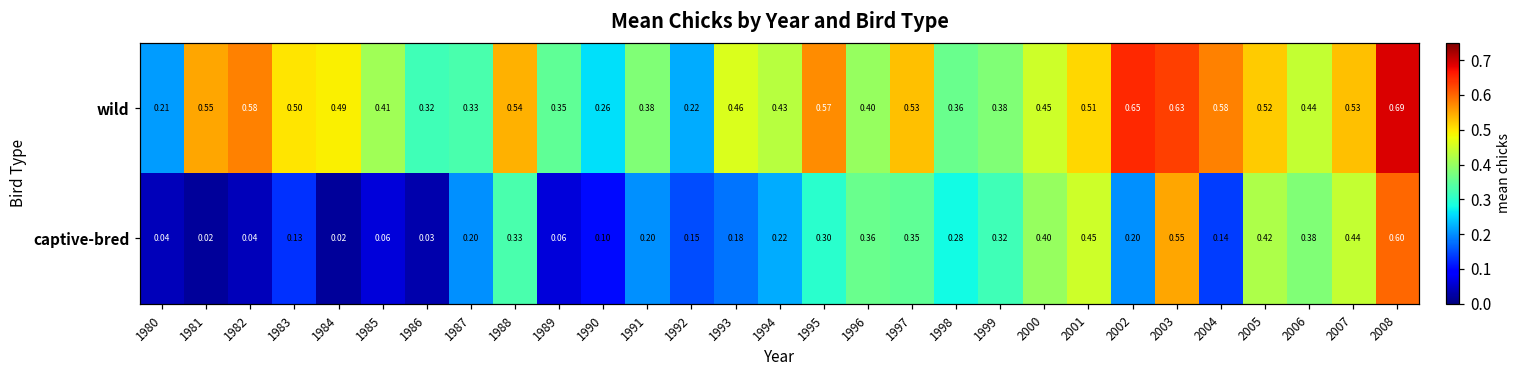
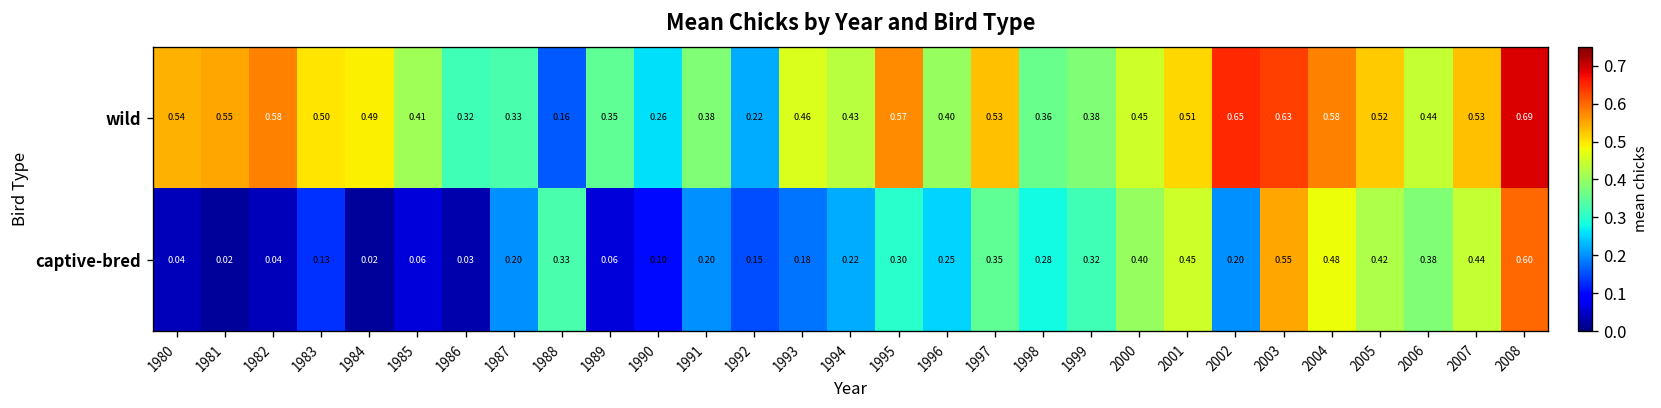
  {
    "wild": {
-     "1980": 0.21,
+     "1980": 0.54,
      "1981": 0.55,
      "1982": 0.58,
      "1983": 0.50,
      "1984": 0.49,
      "1985": 0.41,
      "1986": 0.32,
      "1987": 0.33,
-     "1988": 0.54,
+     "1988": 0.16,
      "1989": 0.35,
      "1990": 0.26,
      "1991": 0.38,
      "1992": 0.22,
      "1993": 0.46,
      "1994": 0.43,
      "1995": 0.57,
      "1996": 0.40,
      "1997": 0.53,
      "1998": 0.36,
      "1999": 0.38,
      "2000": 0.45,
      "2001": 0.51,
      "2002": 0.65,
      "2003": 0.63,
      "2004": 0.58,
      "2005": 0.52,
      "2006": 0.44,
      "2007": 0.53,
      "2008": 0.69
    },
    "captive-bred": {
      "1980": 0.04,
      "1981": 0.02,
      "1982": 0.04,
      "1983": 0.13,
      "1984": 0.02,
      "1985": 0.06,
      "1986": 0.03,
      "1987": 0.20,
      "1988": 0.33,
      "1989": 0.06,
      "1990": 0.10,
      "1991": 0.20,
      "1992": 0.15,
      "1993": 0.18,
      "1994": 0.22,
      "1995": 0.30,
-     "1996": 0.36,
+     "1996": 0.25,
      "1997": 0.35,
      "1998": 0.28,
      "1999": 0.32,
      "2000": 0.40,
      "2001": 0.45,
      "2002": 0.20,
      "2003": 0.55,
-     "2004": 0.14,
+     "2004": 0.48,
      "2005": 0.42,
      "2006": 0.38,
      "2007": 0.44,
      "2008": 0.60
    }
  }
